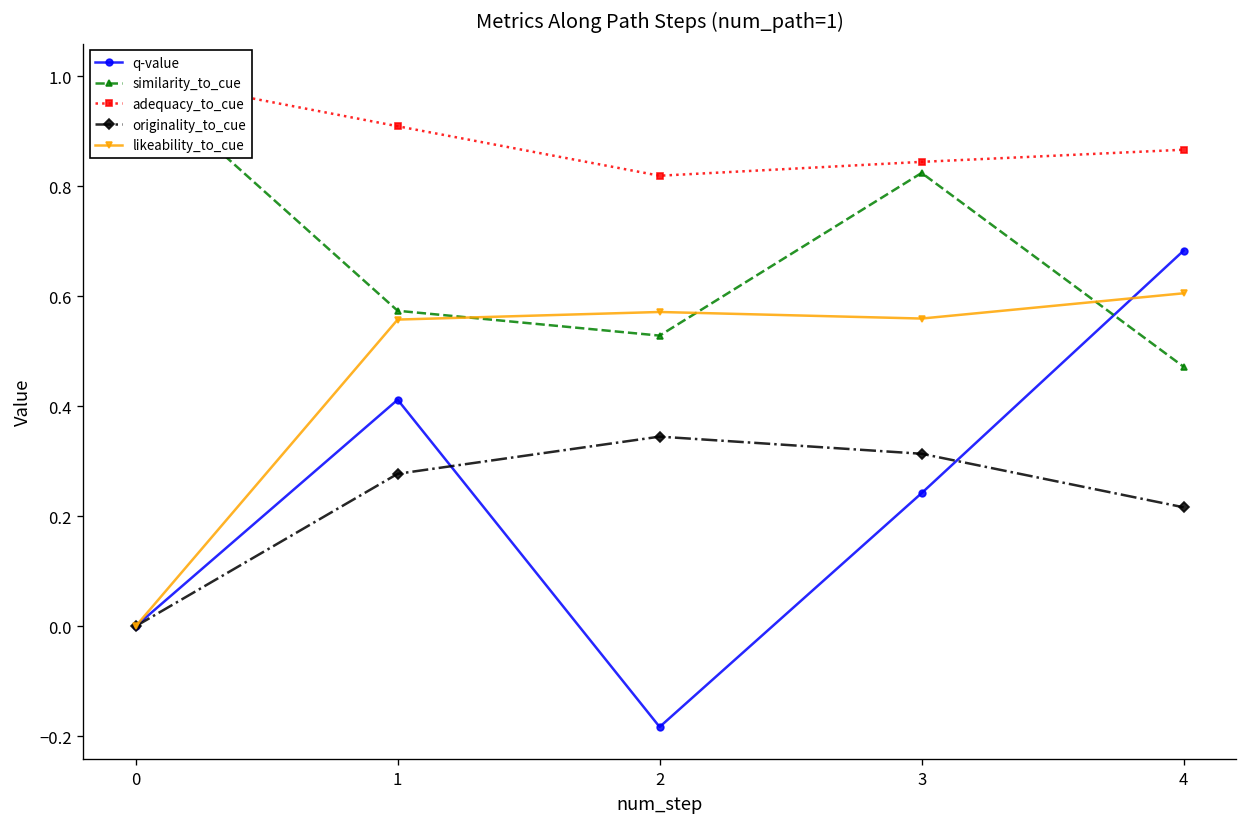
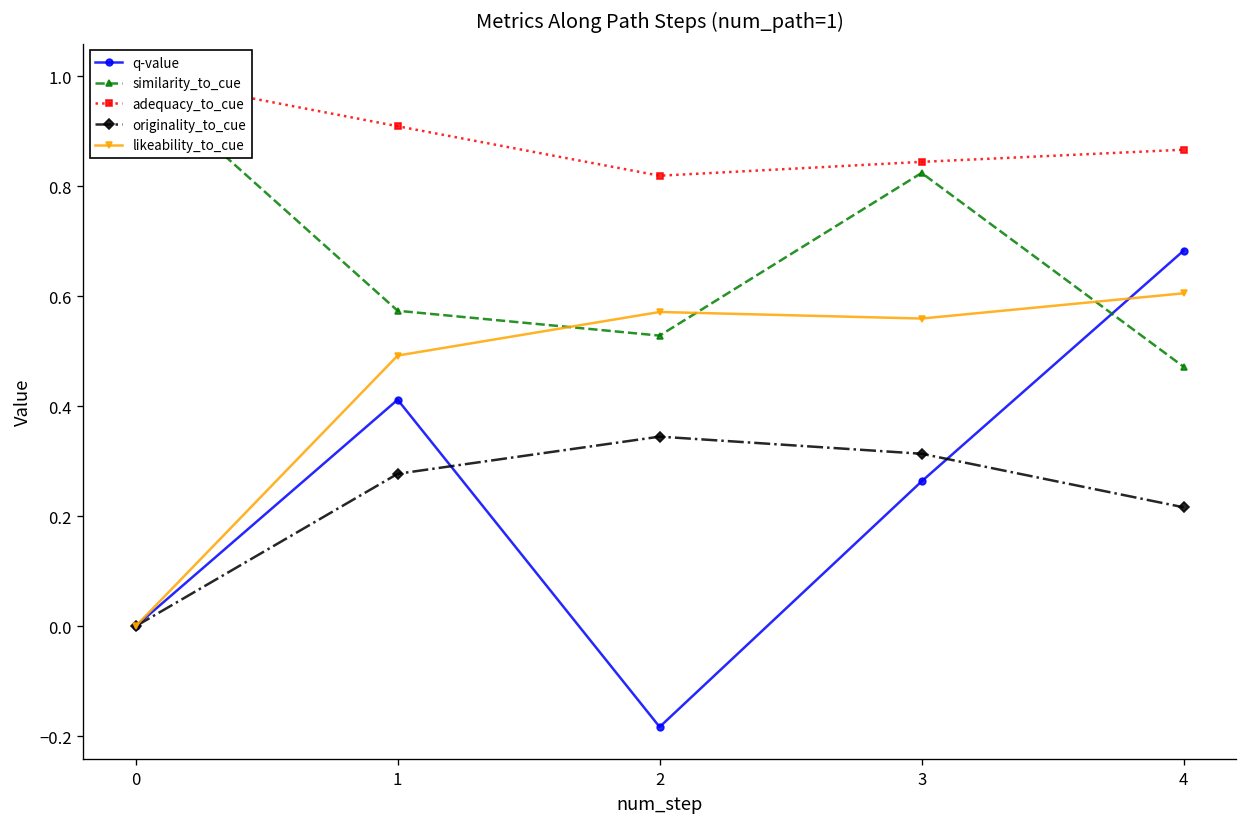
  {
    "q-value": {
      "1": 0.41,
      "2": -0.18,
-     "3": 0.24,
+     "3": 0.26,
      "4": 0.68
    },
    "similarity_to_cue": {
      "1": 0.57,
      "2": 0.53,
      "3": 0.82,
      "4": 0.47
    },
    "adequacy_to_cue": {
      "1": 0.91,
      "2": 0.82,
      "3": 0.84,
      "4": 0.87
    },
    "originality_to_cue": {
      "1": 0.28,
      "2": 0.34,
      "3": 0.31,
      "4": 0.22
    },
    "likeability_to_cue": {
-     "1": 0.56,
+     "1": 0.49,
      "2": 0.57,
      "3": 0.56,
      "4": 0.61
    }
  }
